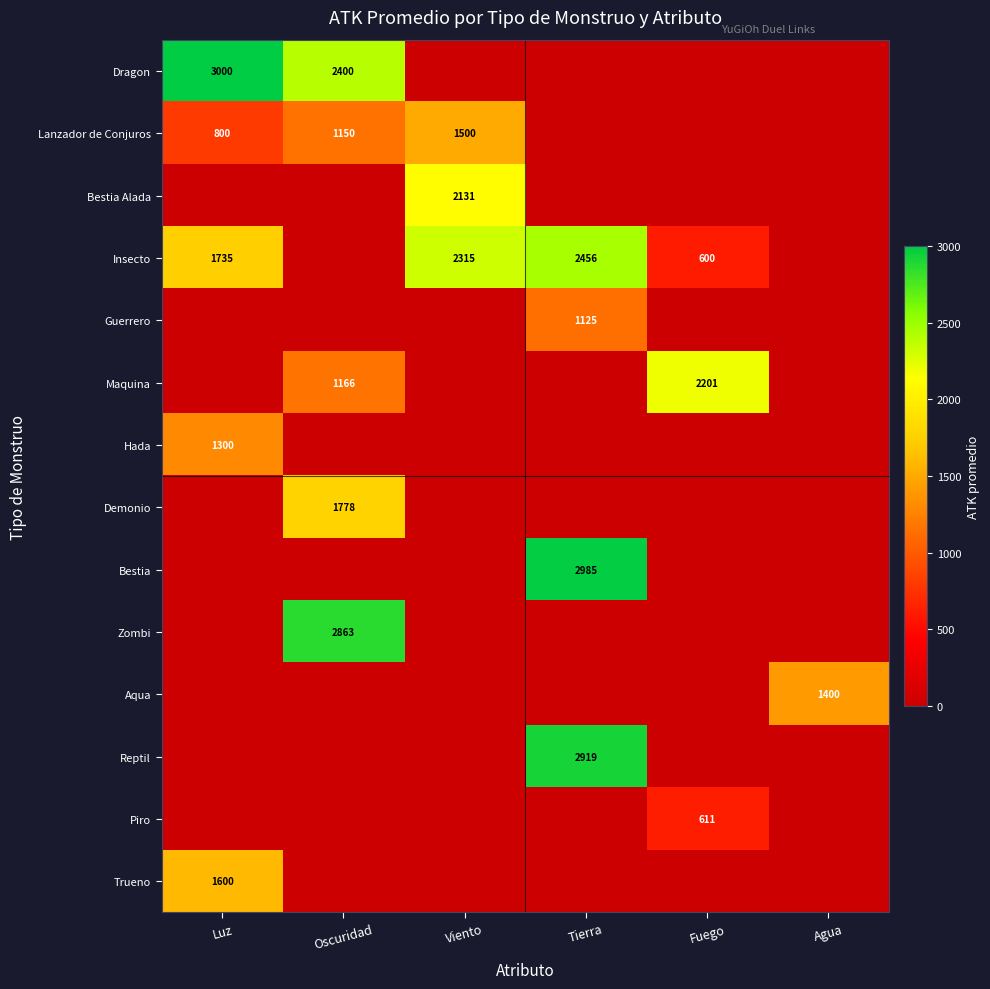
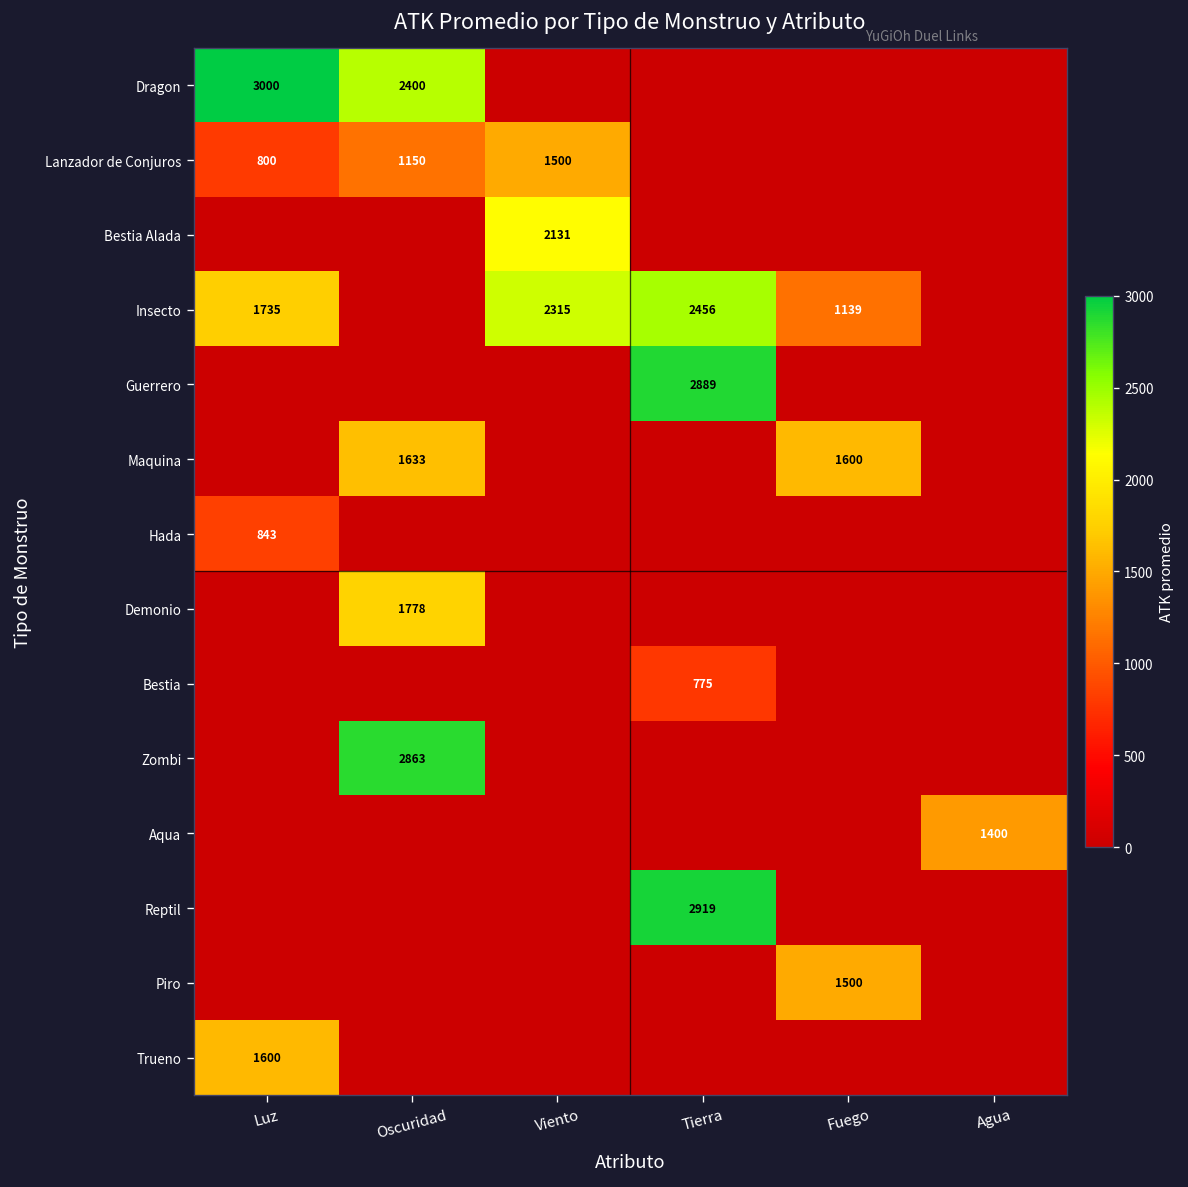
  {
    "Dragon": {
      "Luz": 3000,
      "Oscuridad": 2400
    },
    "Lanzador de Conjuros": {
      "Luz": 800,
      "Oscuridad": 1150,
      "Viento": 1500
    },
    "Bestia Alada": {
      "Viento": 2131
    },
    "Insecto": {
      "Luz": 1735,
      "Viento": 2315,
      "Tierra": 2456,
-     "Fuego": 600
+     "Fuego": 1139
    },
    "Guerrero": {
-     "Tierra": 1125
+     "Tierra": 2889
    },
    "Maquina": {
-     "Oscuridad": 1166,
-     "Fuego": 2201
+     "Oscuridad": 1633,
+     "Fuego": 1600
    },
    "Hada": {
-     "Luz": 1300
+     "Luz": 843
    },
    "Demonio": {
      "Oscuridad": 1778
    },
    "Bestia": {
-     "Tierra": 2985
+     "Tierra": 775
    },
    "Zombi": {
      "Oscuridad": 2863
    },
    "Aqua": {
      "Agua": 1400
    },
    "Reptil": {
      "Tierra": 2919
    },
    "Piro": {
-     "Fuego": 611
+     "Fuego": 1500
    },
    "Trueno": {
      "Luz": 1600
    }
  }
